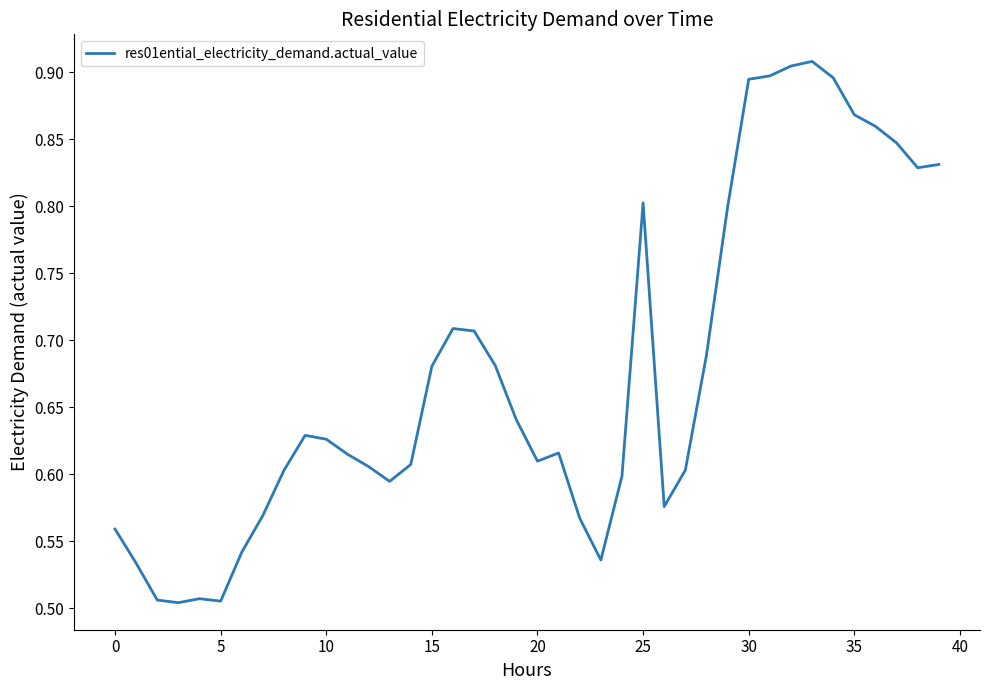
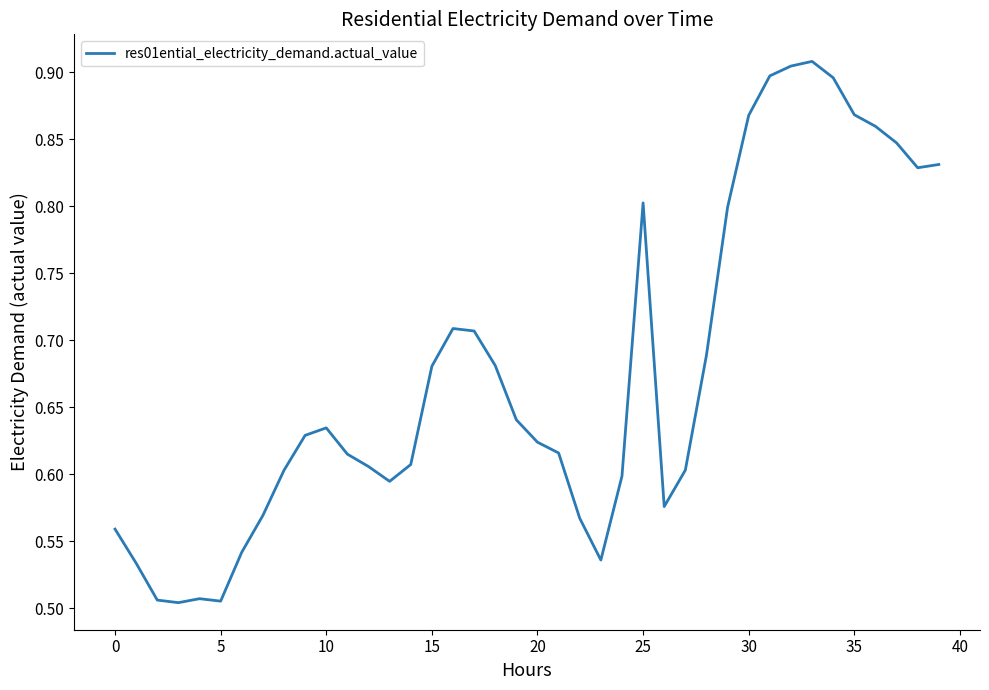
  {
    "0": 0.559,
    "5": 0.505,
-   "10": 0.626,
+   "10": 0.635,
    "15": 0.681,
-   "20": 0.610,
+   "20": 0.624,
    "25": 0.803,
-   "30": 0.895,
+   "30": 0.868,
    "35": 0.868
  }
